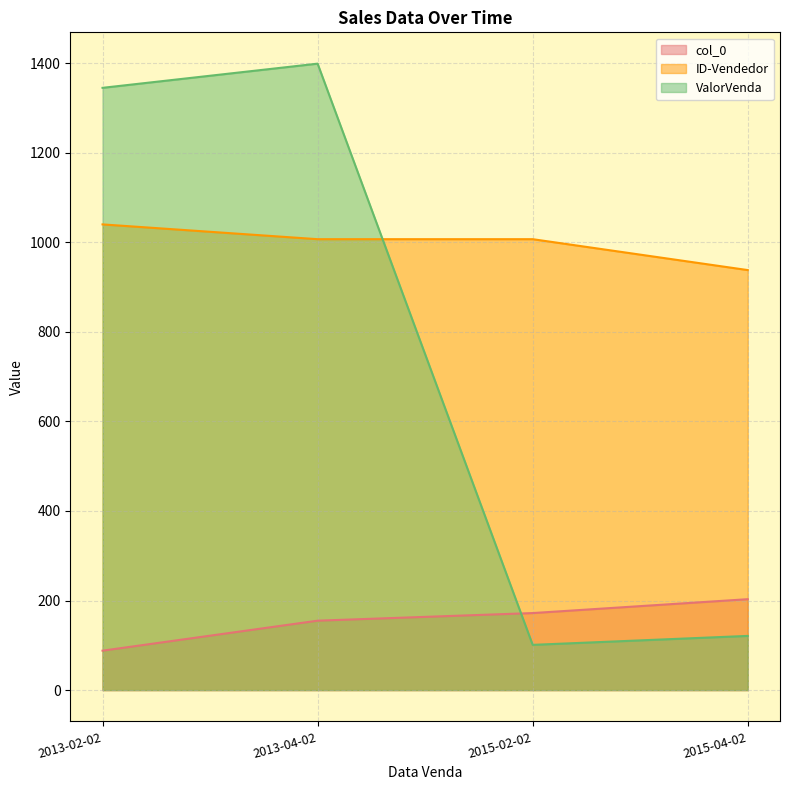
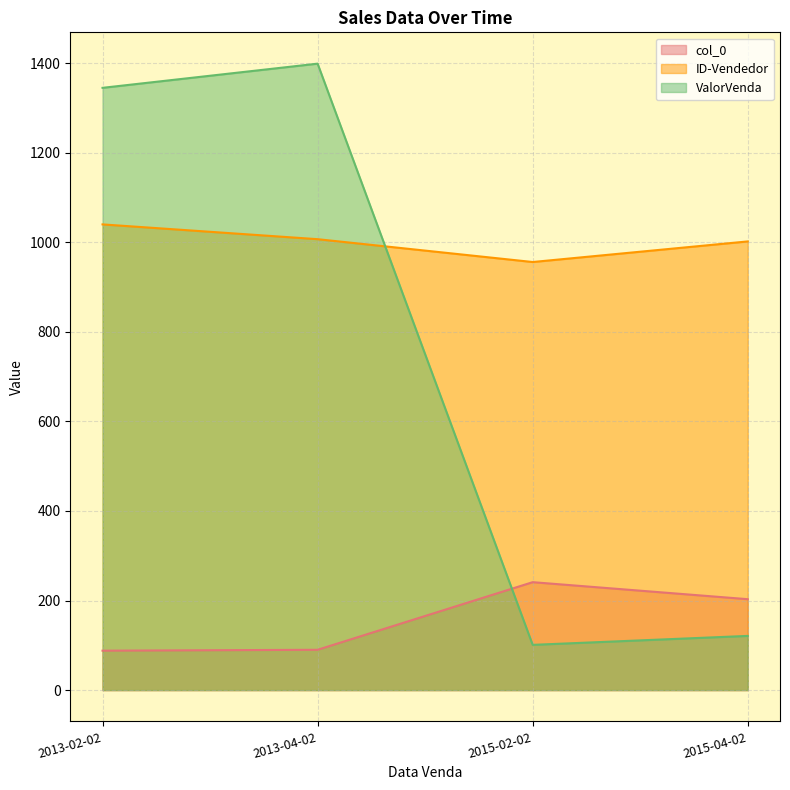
  {
    "col_0": {
      "2013-02-02": 90,
-     "2013-04-02": 160,
-     "2015-02-02": 170,
+     "2013-04-02": 90,
+     "2015-02-02": 240,
      "2015-04-02": 200
    },
    "ID-Vendedor": {
      "2013-02-02": 1040,
      "2013-04-02": 1010,
-     "2015-02-02": 1010,
-     "2015-04-02": 940
+     "2015-02-02": 960,
+     "2015-04-02": 1000
    },
    "ValorVenda": {
      "2013-02-02": 1350,
      "2013-04-02": 1400,
      "2015-02-02": 100,
      "2015-04-02": 120
    }
  }
